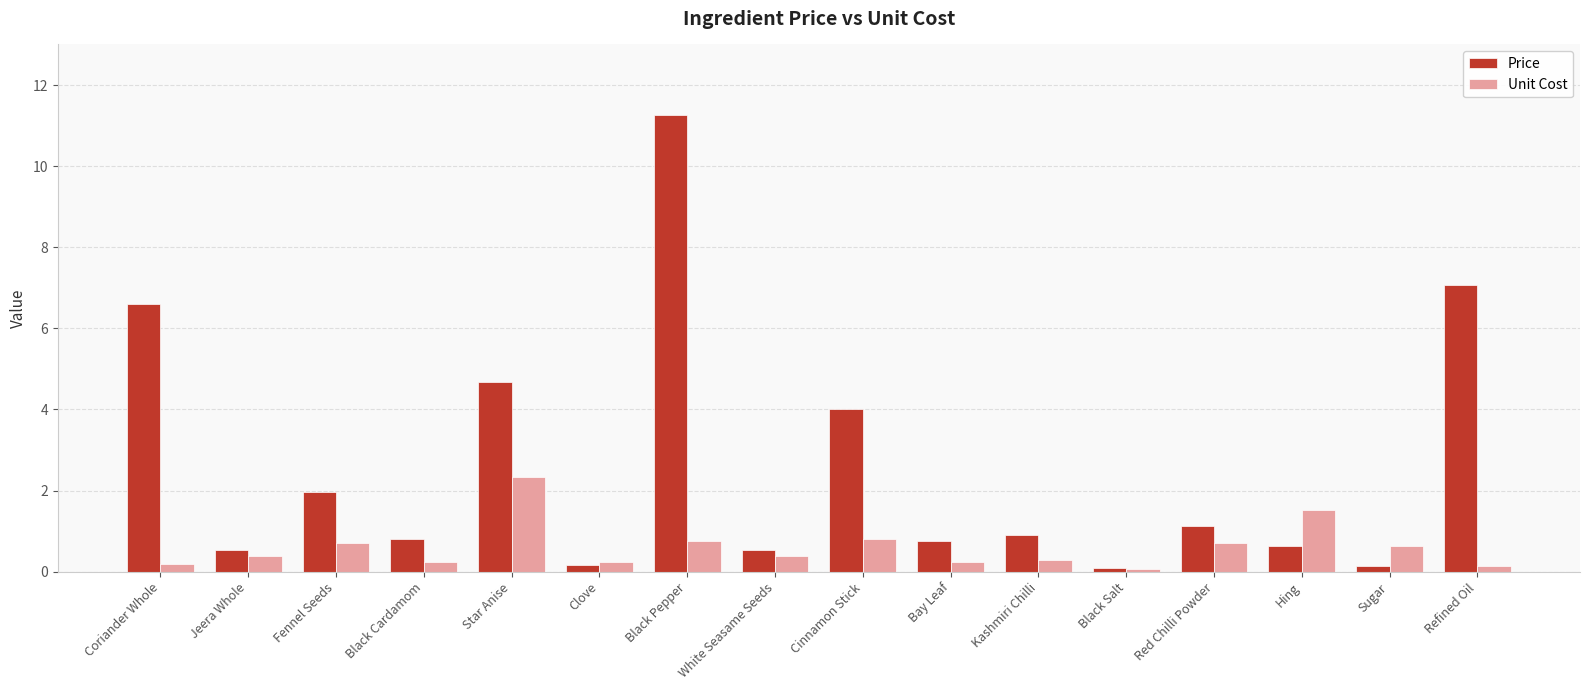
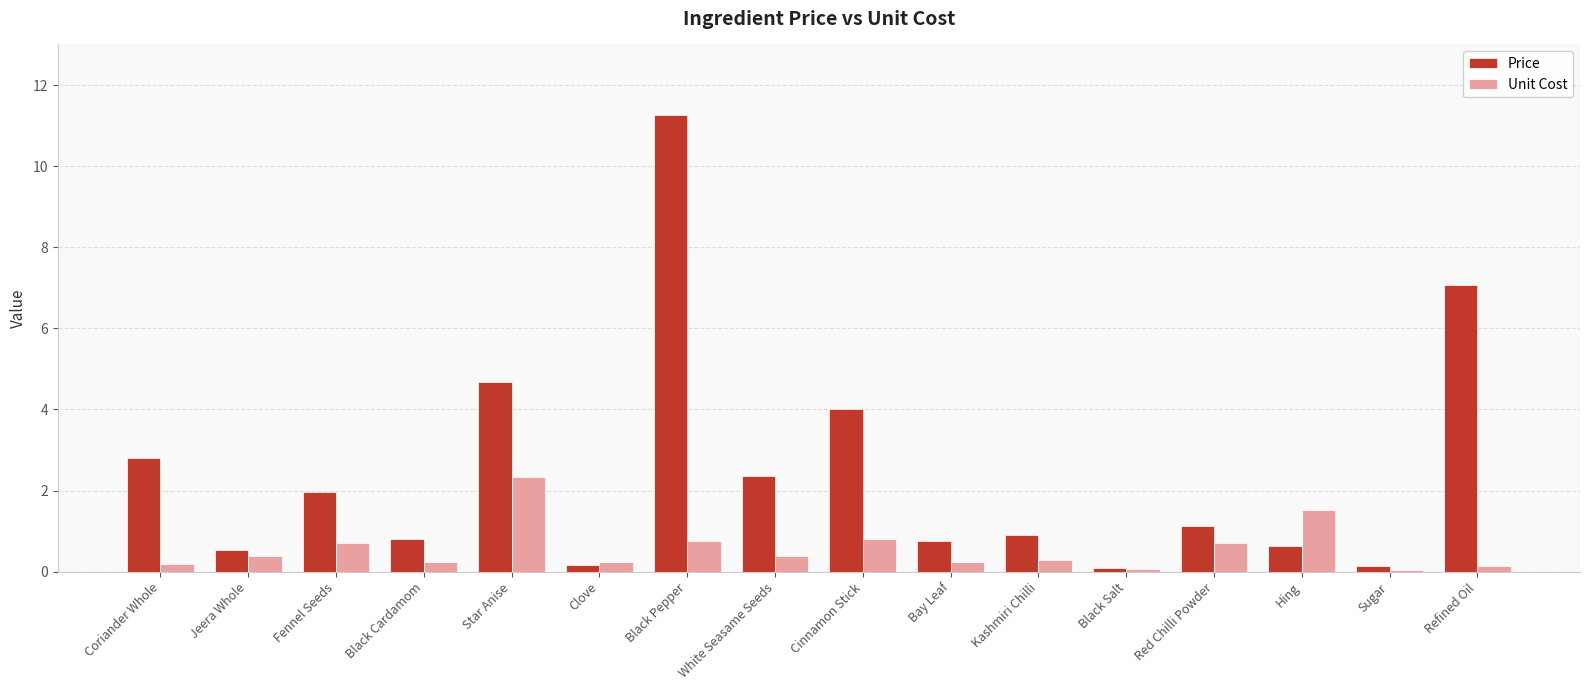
  {
    "Price": {
-     "Coriander Whole": 6.6,
+     "Coriander Whole": 2.8,
      "Jeera Whole": 0.5,
      "Fennel Seeds": 2.0,
      "Black Cardamom": 0.8,
      "Star Anise": 4.7,
      "Clove": 0.2,
      "Black Pepper": 11.3,
-     "White Seasame Seeds": 0.5,
+     "White Seasame Seeds": 2.4,
      "Cinnamon Stick": 4.0,
      "Bay Leaf": 0.8,
      "Kashmiri Chilli": 0.9,
      "Black Salt": 0.1,
      "Red Chilli Powder": 1.1,
      "Hing": 0.6,
      "Sugar": 0.1,
      "Refined Oil": 7.1
    },
    "Unit Cost": {
      "Coriander Whole": 0.2,
      "Jeera Whole": 0.4,
      "Fennel Seeds": 0.7,
      "Black Cardamom": 0.3,
      "Star Anise": 2.3,
      "Clove": 0.3,
      "Black Pepper": 0.8,
      "White Seasame Seeds": 0.4,
      "Cinnamon Stick": 0.8,
      "Bay Leaf": 0.3,
      "Kashmiri Chilli": 0.3,
      "Black Salt": 0.1,
      "Red Chilli Powder": 0.7,
      "Hing": 1.5,
-     "Sugar": 0.6,
+     "Sugar": 0.0,
      "Refined Oil": 0.1
    }
  }
